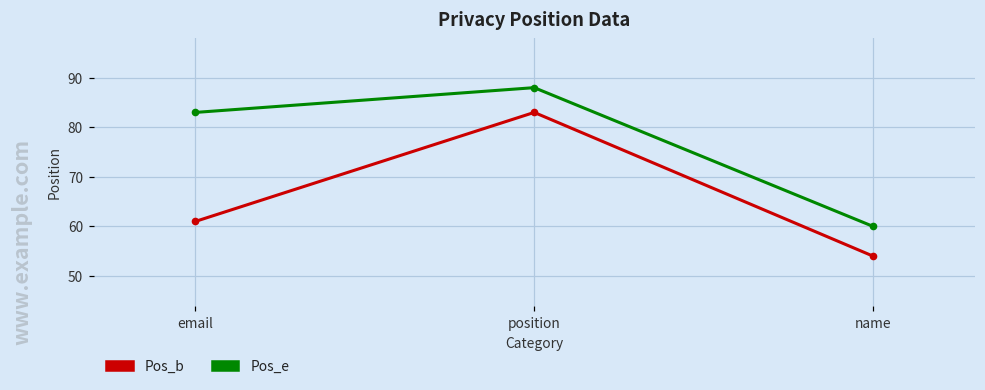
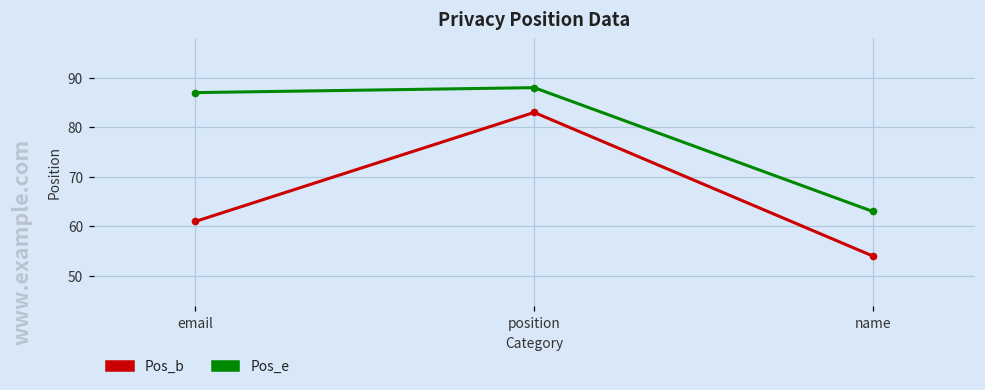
  {
    "Pos_b": {
      "email": 61,
      "position": 83,
      "name": 54
    },
    "Pos_e": {
-     "email": 83,
+     "email": 87,
      "position": 88,
-     "name": 60
+     "name": 63
    }
  }
